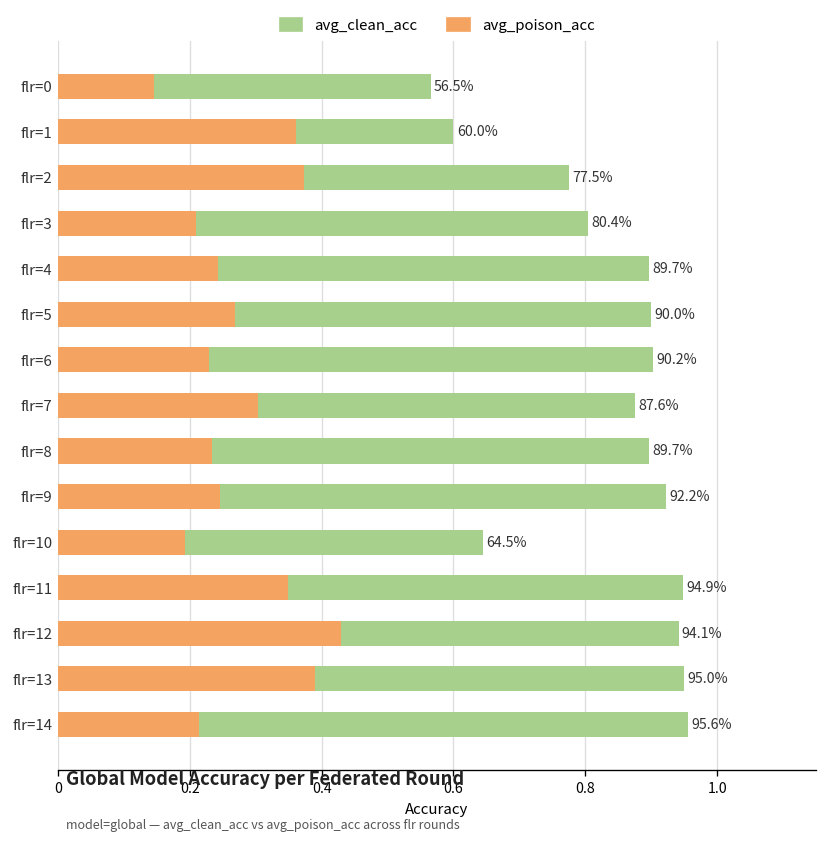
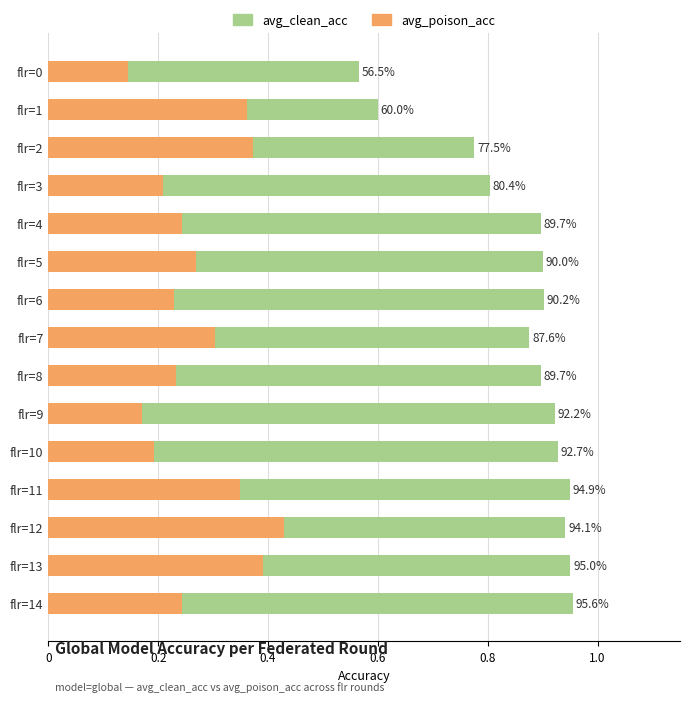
  {
    "avg_clean_acc": {
      "flr=0": "56.5%",
      "flr=1": "60.0%",
      "flr=2": "77.5%",
      "flr=3": "80.4%",
      "flr=4": "89.7%",
      "flr=5": "90.0%",
      "flr=6": "90.2%",
      "flr=7": "87.6%",
      "flr=8": "89.7%",
      "flr=9": "92.2%",
-     "flr=10": "64.5%",
+     "flr=10": "92.7%",
      "flr=11": "94.9%",
      "flr=12": "94.1%",
      "flr=13": "95.0%",
      "flr=14": "95.6%"
    },
    "avg_poison_acc": {
-     "flr=9": "0.25",
-     "flr=14": "0.21"
+     "flr=9": "0.17",
+     "flr=14": "0.24"
    }
  }
